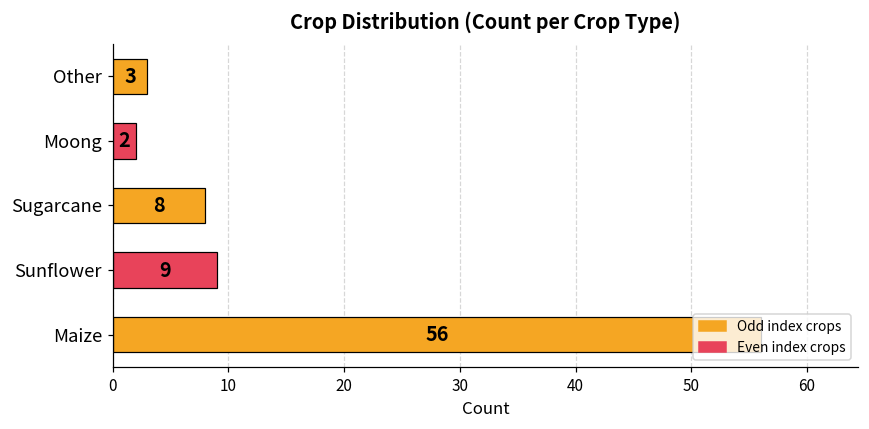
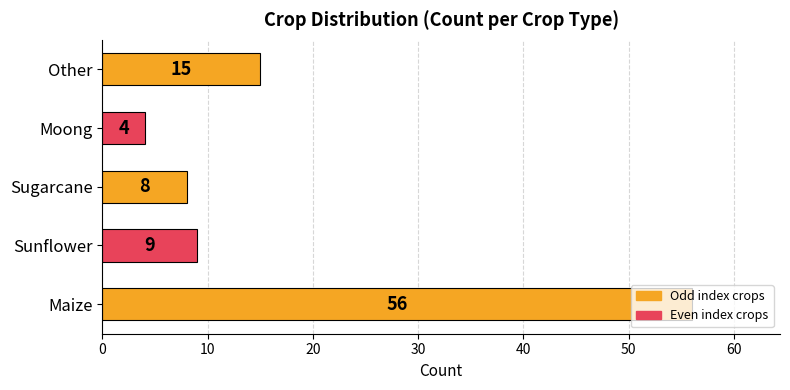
  {
-   "Other": 3,
-   "Moong": 2,
+   "Other": 15,
+   "Moong": 4,
    "Sugarcane": 8,
    "Sunflower": 9
  }
